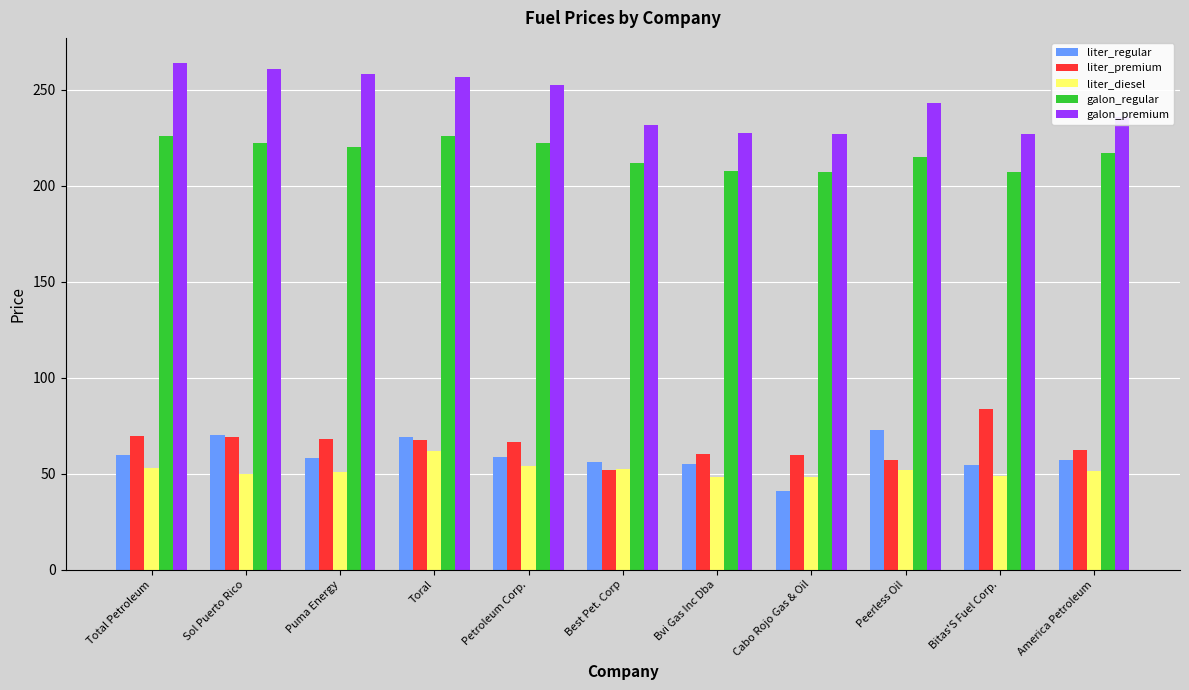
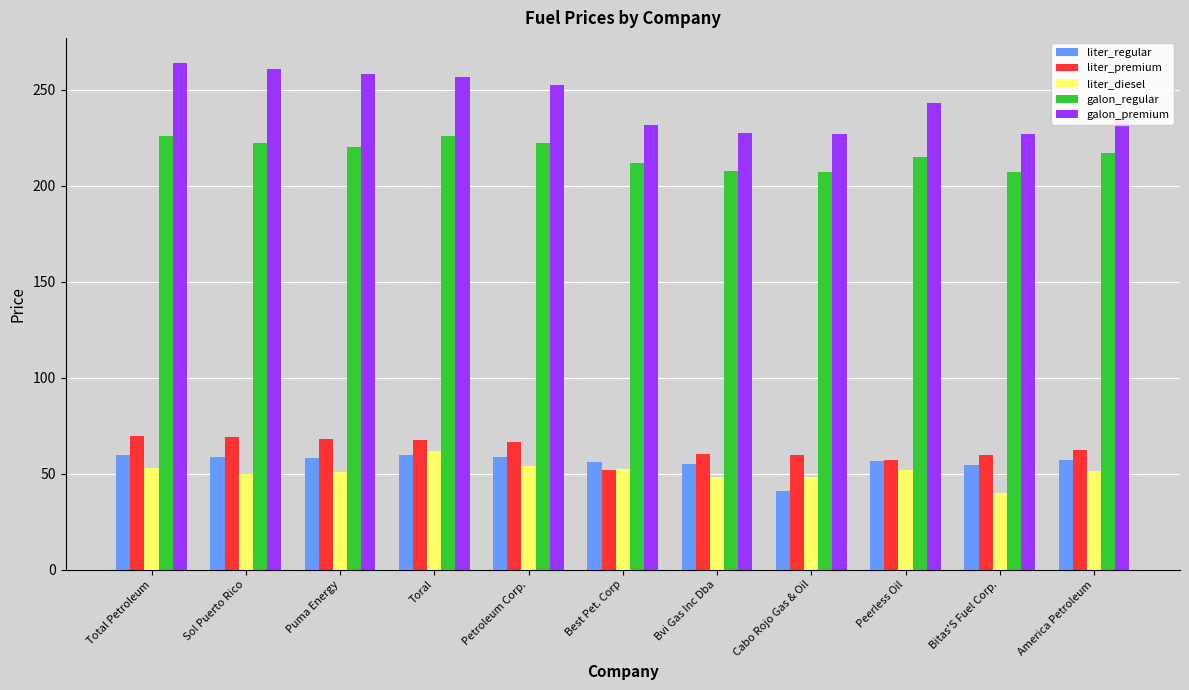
  {
    "liter_regular": {
      "Total Petroleum": 60,
-     "Sol Puerto Rico": 70,
+     "Sol Puerto Rico": 59,
      "Puma Energy": 58,
-     "Toral": 69,
+     "Toral": 60,
      "Petroleum Corp.": 59,
      "Best Pet. Corp": 56,
      "Bvi Gas Inc Dba": 55,
      "Cabo Rojo Gas & Oil": 41,
-     "Peerless Oil": 73,
+     "Peerless Oil": 57,
      "Bitas'S Fuel Corp.": 55,
      "America Petroleum": 57
    },
    "liter_premium": {
      "Total Petroleum": 70,
      "Sol Puerto Rico": 69,
      "Puma Energy": 68,
      "Toral": 68,
      "Petroleum Corp.": 67,
      "Best Pet. Corp": 52,
      "Bvi Gas Inc Dba": 60,
      "Cabo Rojo Gas & Oil": 60,
      "Peerless Oil": 57,
-     "Bitas'S Fuel Corp.": 84,
+     "Bitas'S Fuel Corp.": 60,
      "America Petroleum": 62
    },
    "liter_diesel": {
      "Total Petroleum": 53,
      "Sol Puerto Rico": 50,
      "Puma Energy": 51,
      "Toral": 62,
      "Petroleum Corp.": 54,
      "Best Pet. Corp": 53,
      "Bvi Gas Inc Dba": 48,
      "Cabo Rojo Gas & Oil": 48,
      "Peerless Oil": 52,
-     "Bitas'S Fuel Corp.": 49,
+     "Bitas'S Fuel Corp.": 40,
      "America Petroleum": 51
    },
    "galon_regular": {
      "Total Petroleum": 226,
      "Sol Puerto Rico": 222,
      "Puma Energy": 220,
      "Toral": 226,
      "Petroleum Corp.": 222,
      "Best Pet. Corp": 212,
      "Bvi Gas Inc Dba": 208,
      "Cabo Rojo Gas & Oil": 207,
      "Peerless Oil": 215,
      "Bitas'S Fuel Corp.": 207,
      "America Petroleum": 217
    },
    "galon_premium": {
      "Total Petroleum": 264,
      "Sol Puerto Rico": 261,
      "Puma Energy": 258,
      "Toral": 256,
      "Petroleum Corp.": 253,
      "Best Pet. Corp": 232,
      "Bvi Gas Inc Dba": 228,
      "Cabo Rojo Gas & Oil": 227,
      "Peerless Oil": 243,
      "Bitas'S Fuel Corp.": 227
    }
  }
